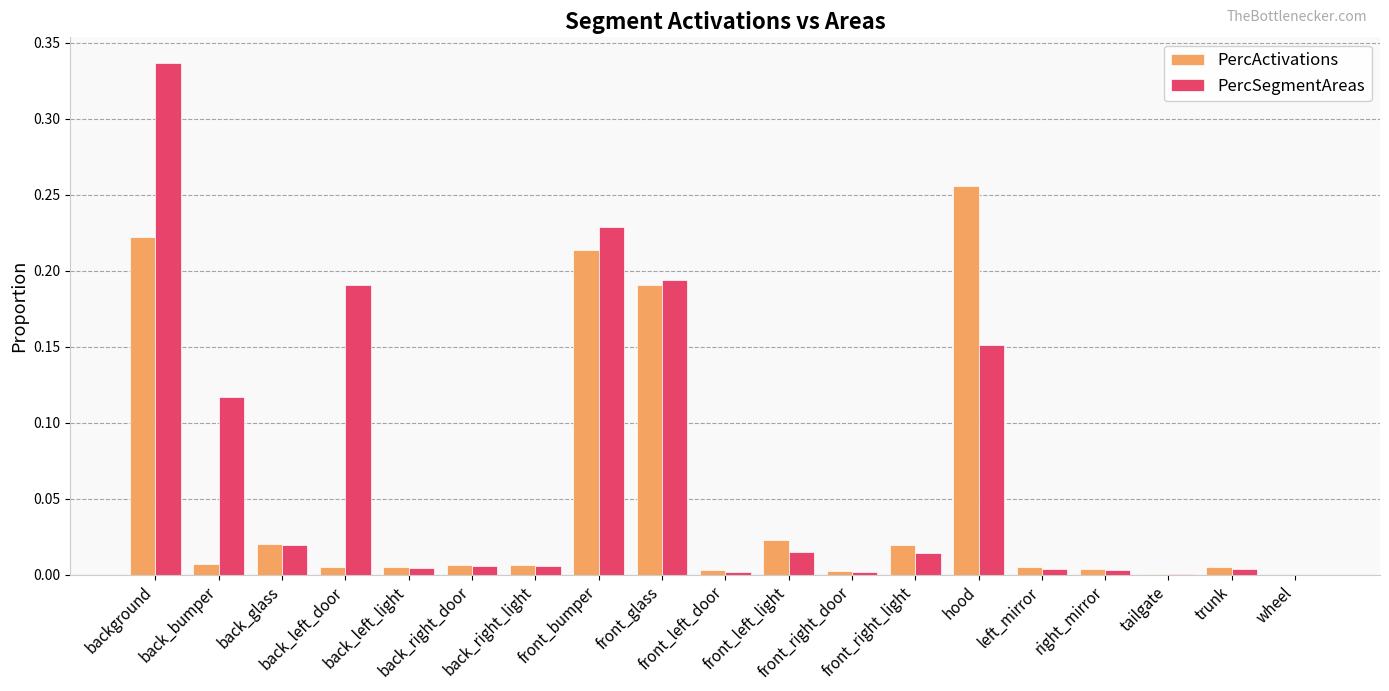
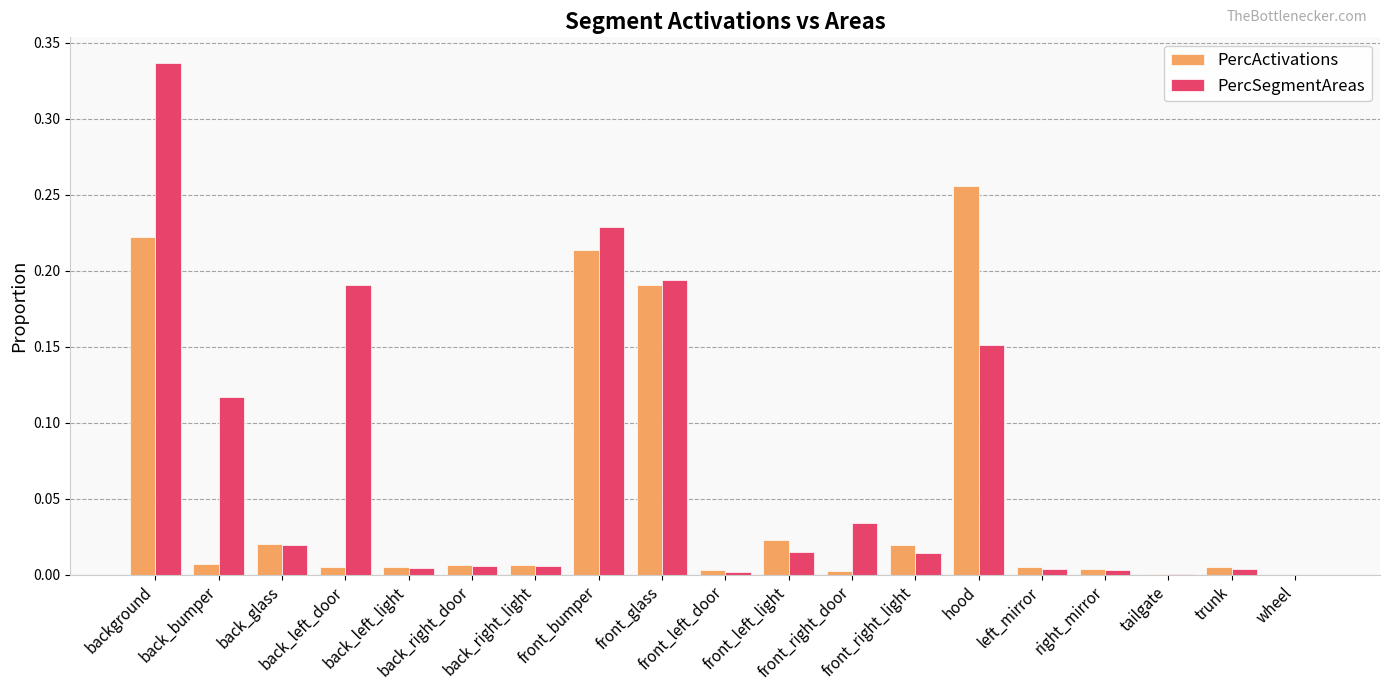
  {
    "PercActivations": {
      "background": 0.222,
      "back_bumper": 0.007,
      "back_glass": 0.020,
      "back_left_door": 0.005,
      "back_left_light": 0.005,
      "back_right_door": 0.007,
      "back_right_light": 0.007,
      "front_bumper": 0.213,
      "front_glass": 0.190,
      "front_left_door": 0.003,
      "front_left_light": 0.023,
      "front_right_door": 0.003,
      "front_right_light": 0.020,
      "hood": 0.255,
      "left_mirror": 0.005,
      "right_mirror": 0.004,
      "trunk": 0.005
    },
    "PercSegmentAreas": {
      "background": 0.337,
      "back_bumper": 0.117,
      "back_glass": 0.019,
      "back_left_door": 0.190,
      "back_left_light": 0.004,
      "back_right_door": 0.006,
      "back_right_light": 0.006,
      "front_bumper": 0.229,
      "front_glass": 0.194,
      "front_left_door": 0.002,
      "front_left_light": 0.015,
-     "front_right_door": 0.002,
+     "front_right_door": 0.034,
      "front_right_light": 0.014,
      "hood": 0.151,
      "left_mirror": 0.004,
      "right_mirror": 0.003,
      "trunk": 0.004
    }
  }
